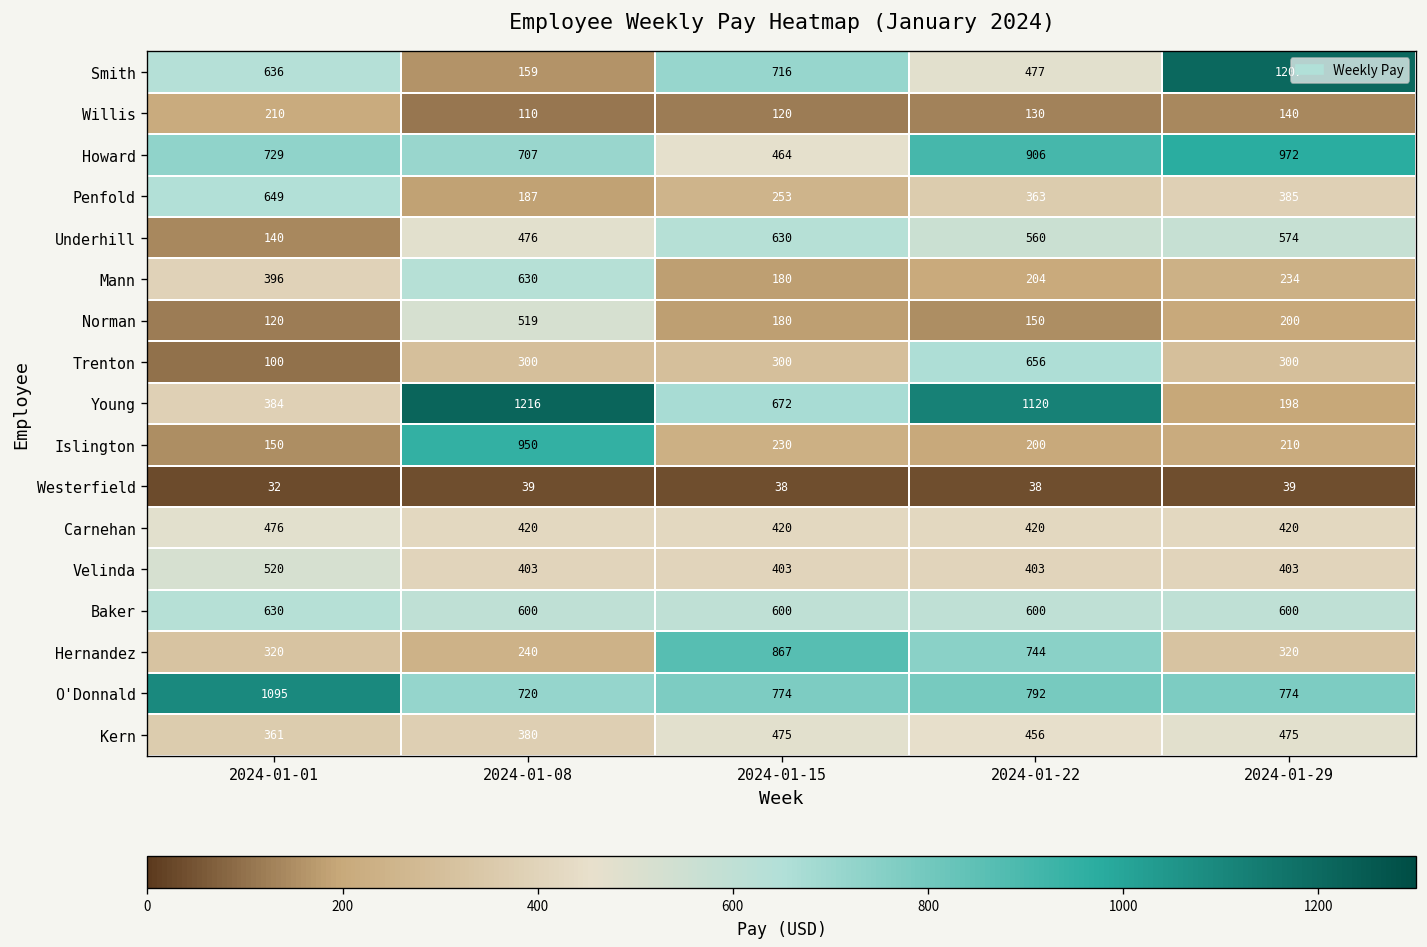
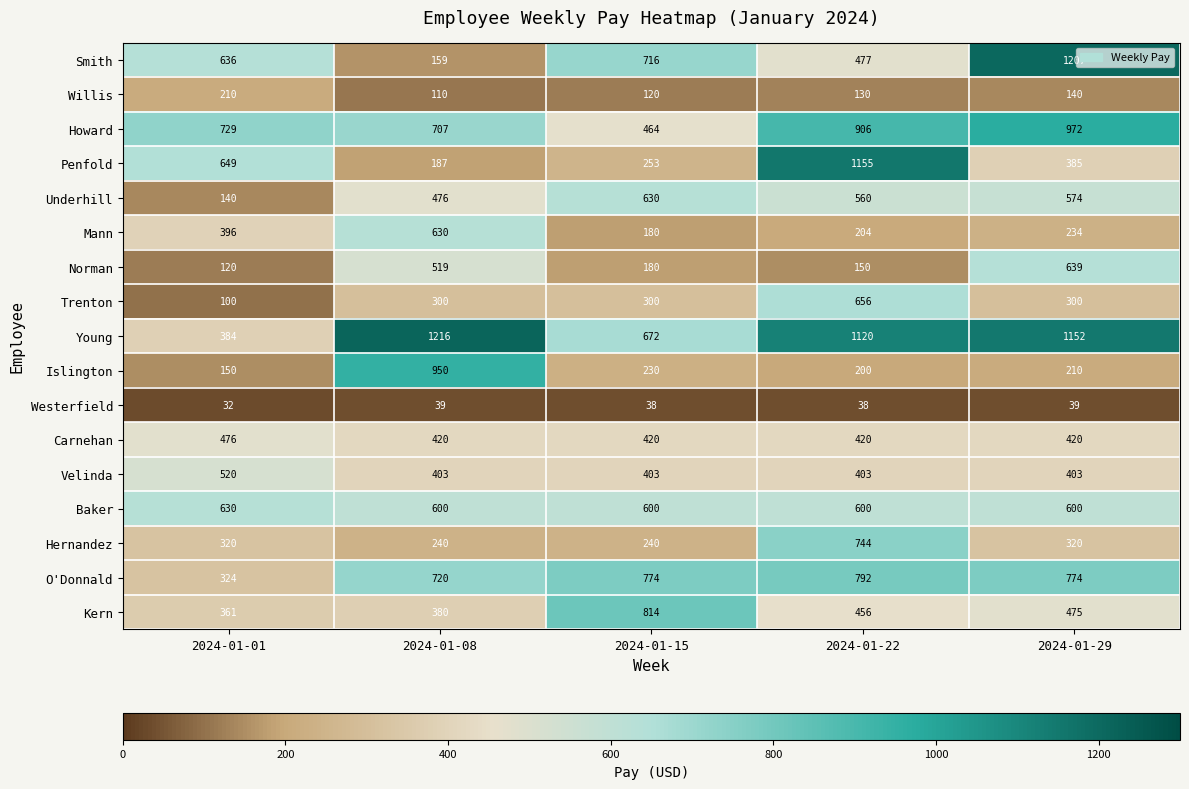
  {
    "Smith": {
      "2024-01-01": 636,
      "2024-01-08": 159,
      "2024-01-15": 716,
      "2024-01-22": 477
    },
    "Willis": {
      "2024-01-01": 210,
      "2024-01-08": 110,
      "2024-01-15": 120,
      "2024-01-22": 130,
      "2024-01-29": 140
    },
    "Howard": {
      "2024-01-01": 729,
      "2024-01-08": 707,
      "2024-01-15": 464,
      "2024-01-22": 906,
      "2024-01-29": 972
    },
    "Penfold": {
      "2024-01-01": 649,
      "2024-01-08": 187,
      "2024-01-15": 253,
-     "2024-01-22": 363,
+     "2024-01-22": 1155,
      "2024-01-29": 385
    },
    "Underhill": {
      "2024-01-01": 140,
      "2024-01-08": 476,
      "2024-01-15": 630,
      "2024-01-22": 560,
      "2024-01-29": 574
    },
    "Mann": {
      "2024-01-01": 396,
      "2024-01-08": 630,
      "2024-01-15": 180,
      "2024-01-22": 204,
      "2024-01-29": 234
    },
    "Norman": {
      "2024-01-01": 120,
      "2024-01-08": 519,
      "2024-01-15": 180,
      "2024-01-22": 150,
-     "2024-01-29": 200
+     "2024-01-29": 639
    },
    "Trenton": {
      "2024-01-01": 100,
      "2024-01-08": 300,
      "2024-01-15": 300,
      "2024-01-22": 656,
      "2024-01-29": 300
    },
    "Young": {
      "2024-01-01": 384,
      "2024-01-08": 1216,
      "2024-01-15": 672,
      "2024-01-22": 1120,
-     "2024-01-29": 198
+     "2024-01-29": 1152
    },
    "Islington": {
      "2024-01-01": 150,
      "2024-01-08": 950,
      "2024-01-15": 230,
      "2024-01-22": 200,
      "2024-01-29": 210
    },
    "Westerfield": {
      "2024-01-01": 32,
      "2024-01-08": 39,
      "2024-01-15": 38,
      "2024-01-22": 38,
      "2024-01-29": 39
    },
    "Carnehan": {
      "2024-01-01": 476,
      "2024-01-08": 420,
      "2024-01-15": 420,
      "2024-01-22": 420,
      "2024-01-29": 420
    },
    "Velinda": {
      "2024-01-01": 520,
      "2024-01-08": 403,
      "2024-01-15": 403,
      "2024-01-22": 403,
      "2024-01-29": 403
    },
    "Baker": {
      "2024-01-01": 630,
      "2024-01-08": 600,
      "2024-01-15": 600,
      "2024-01-22": 600,
      "2024-01-29": 600
    },
    "Hernandez": {
      "2024-01-01": 320,
      "2024-01-08": 240,
-     "2024-01-15": 867,
+     "2024-01-15": 240,
      "2024-01-22": 744,
      "2024-01-29": 320
    },
    "O'Donnald": {
-     "2024-01-01": 1095,
+     "2024-01-01": 324,
      "2024-01-08": 720,
      "2024-01-15": 774,
      "2024-01-22": 792,
      "2024-01-29": 774
    },
    "Kern": {
      "2024-01-01": 361,
      "2024-01-08": 380,
-     "2024-01-15": 475,
+     "2024-01-15": 814,
      "2024-01-22": 456,
      "2024-01-29": 475
    }
  }
